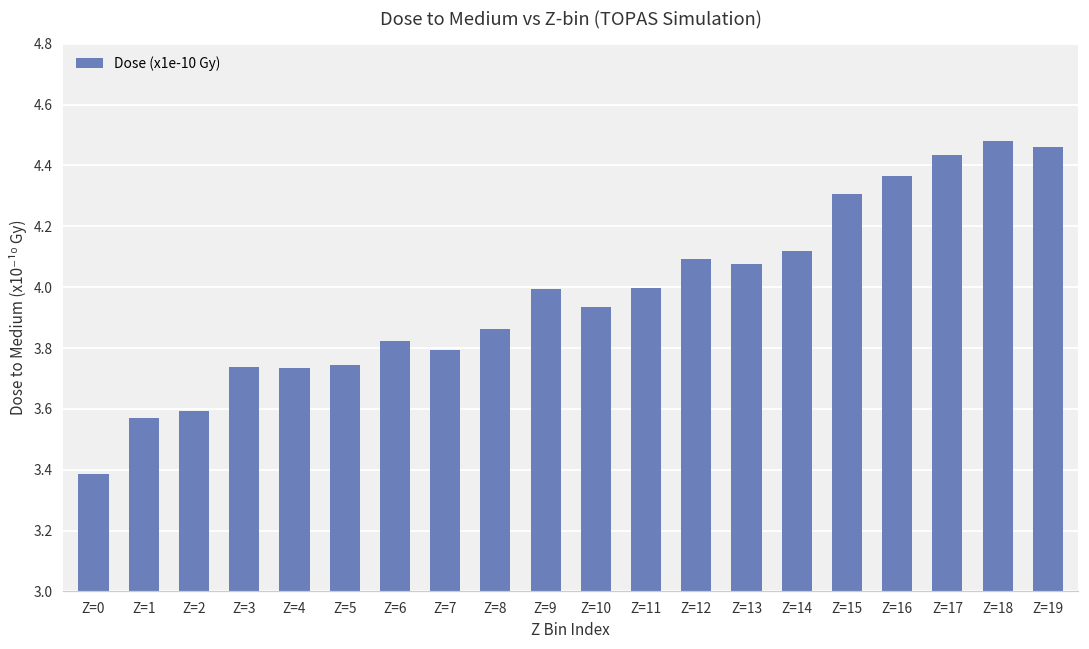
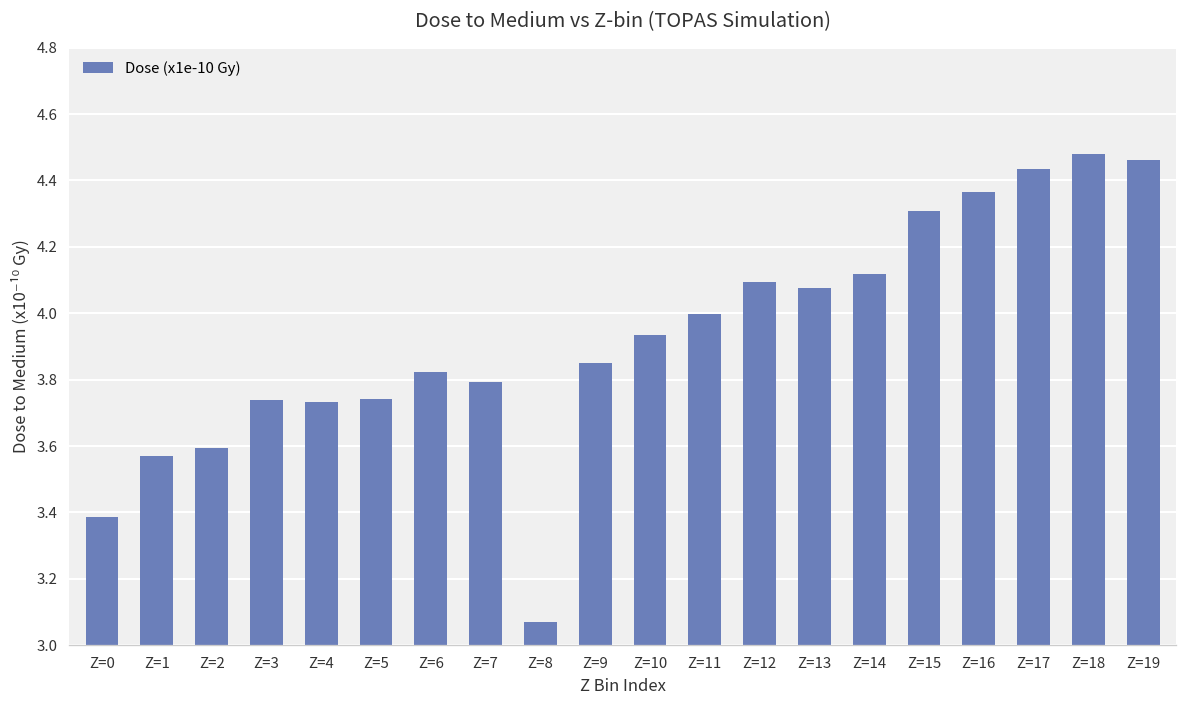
  {
    "Z=0": 3.39,
    "Z=1": 3.57,
    "Z=2": 3.59,
    "Z=3": 3.74,
    "Z=4": 3.73,
    "Z=5": 3.74,
    "Z=6": 3.82,
    "Z=7": 3.79,
-   "Z=8": 3.86,
-   "Z=9": 3.99,
+   "Z=8": 3.07,
+   "Z=9": 3.85,
    "Z=10": 3.93,
    "Z=11": 4.00,
    "Z=12": 4.09,
    "Z=13": 4.08,
    "Z=14": 4.12,
    "Z=15": 4.31,
    "Z=16": 4.37,
    "Z=17": 4.43,
    "Z=18": 4.48,
    "Z=19": 4.46
  }
